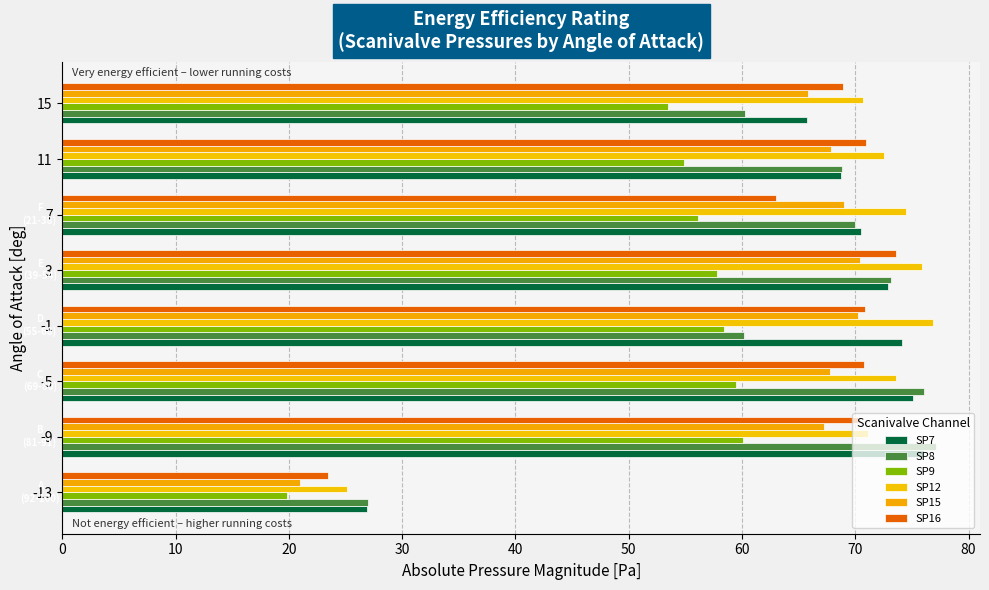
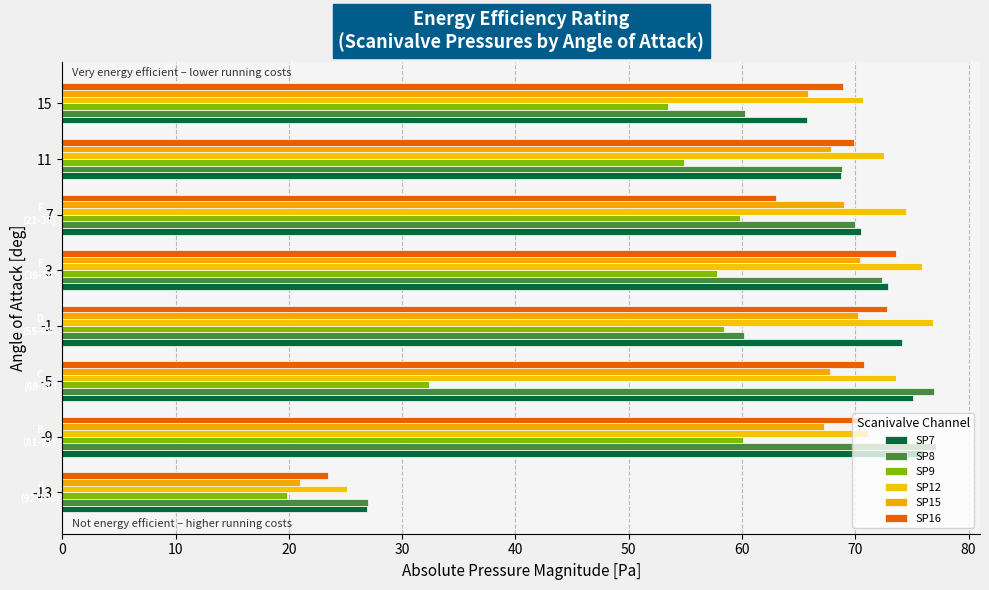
  {
    "SP7": {
      "15": 65.8,
      "11": 68.7,
      "7": 70.5,
      "3": 72.9,
      "-1": 74.1,
      "-5": 75.1,
      "-13": 26.9
    },
    "SP8": {
      "15": 60.2,
      "11": 68.8,
      "7": 70.0,
-     "3": 73.1,
+     "3": 72.3,
      "-1": 60.2,
-     "-5": 76.1,
+     "-5": 76.9,
      "-13": 27.0
    },
    "SP9": {
      "15": 53.4,
      "11": 54.9,
-     "7": 56.1,
+     "7": 59.8,
      "3": 57.8,
      "-1": 58.4,
-     "-5": 59.5,
+     "-5": 32.4,
      "-9": 60.1,
      "-13": 19.9
    },
    "SP16": {
      "15": 68.9,
-     "11": 70.9,
+     "11": 69.9,
      "7": 63.0,
      "3": 73.6,
-     "-1": 70.9,
+     "-1": 72.8,
      "-5": 70.8,
      "-13": 23.4
    }
  }
